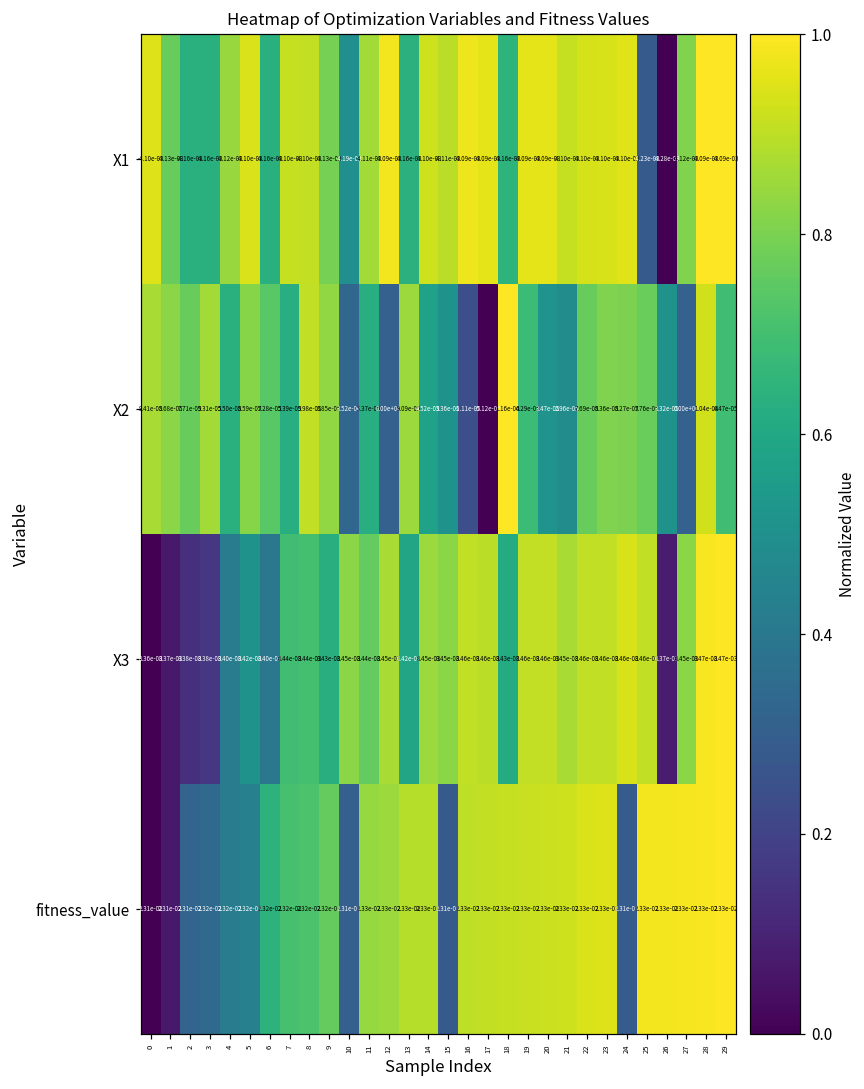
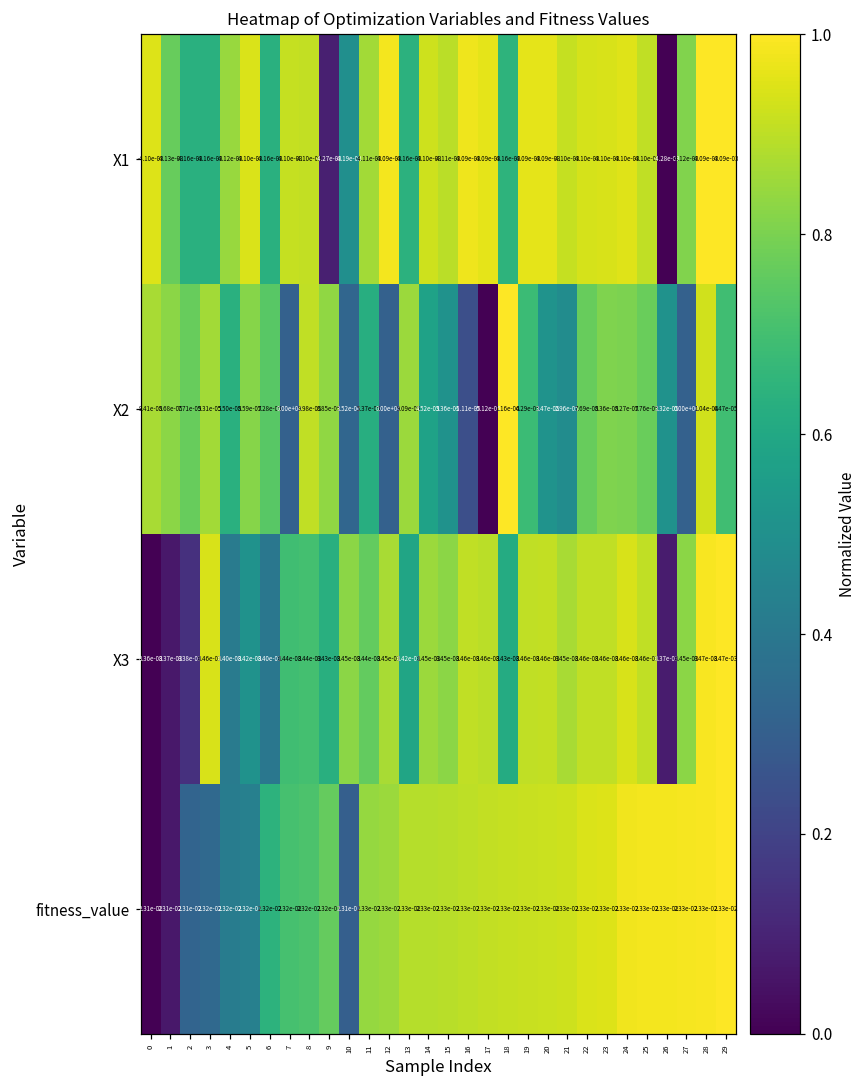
  {
    "X1": {
-     "9": "-4.13e-03",
-     "25": "-4.23e-03"
+     "9": "-4.27e-03",
+     "25": "-4.10e-03"
    },
    "X2": {
-     "7": "5.39e-05"
+     "7": "0.00e+00"
    },
    "X3": {
-     "3": "8.38e-03"
+     "3": "8.46e-03"
    },
    "fitness_value": {
-     "15": "2.31e-02",
-     "24": "2.31e-02"
+     "15": "2.33e-02",
+     "24": "2.33e-02"
    }
  }
